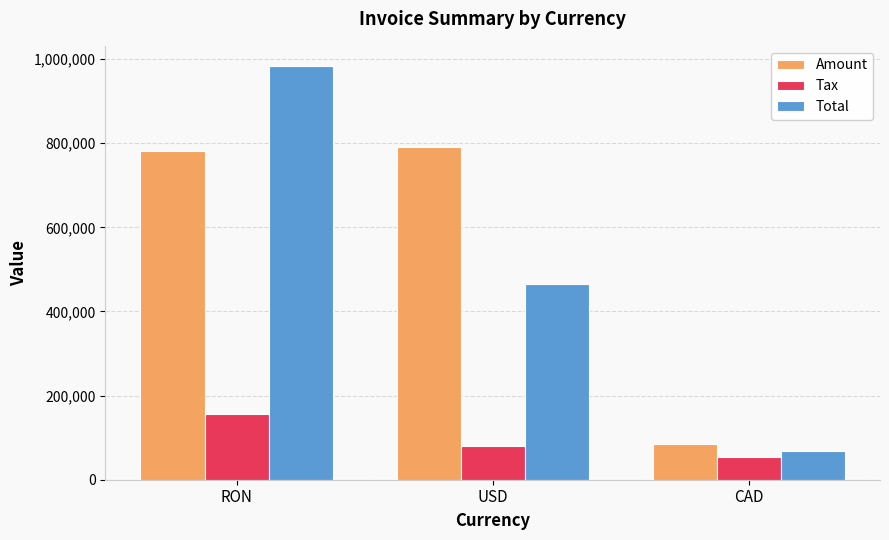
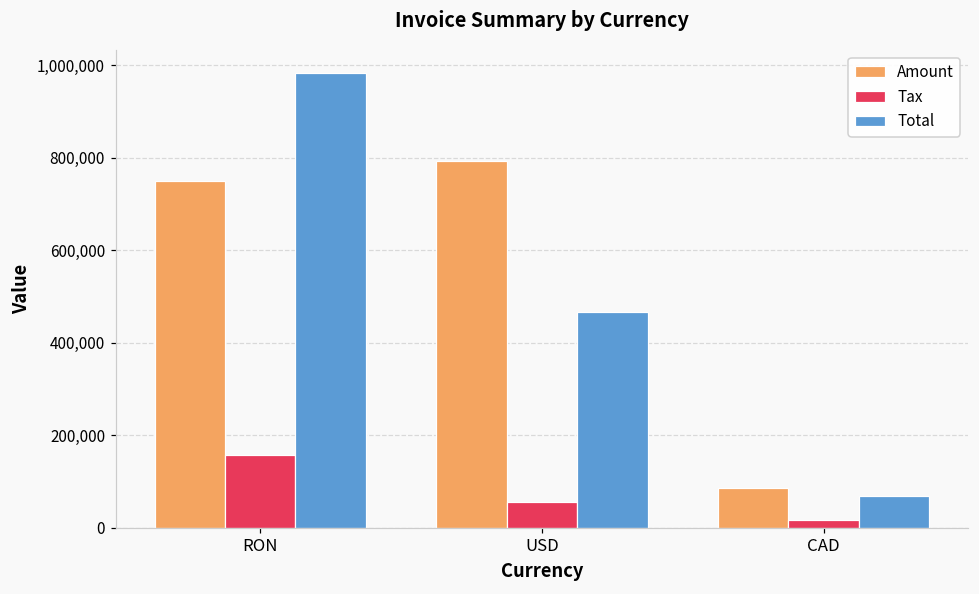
  {
    "Amount": {
-     "RON": "780,000",
+     "RON": "750,000",
      "USD": "790,000",
      "CAD": "90,000"
    },
    "Tax": {
      "RON": "160,000",
-     "USD": "80,000",
-     "CAD": "50,000"
+     "USD": "60,000",
+     "CAD": "20,000"
    },
    "Total": {
      "RON": "980,000",
      "USD": "470,000",
      "CAD": "70,000"
    }
  }
